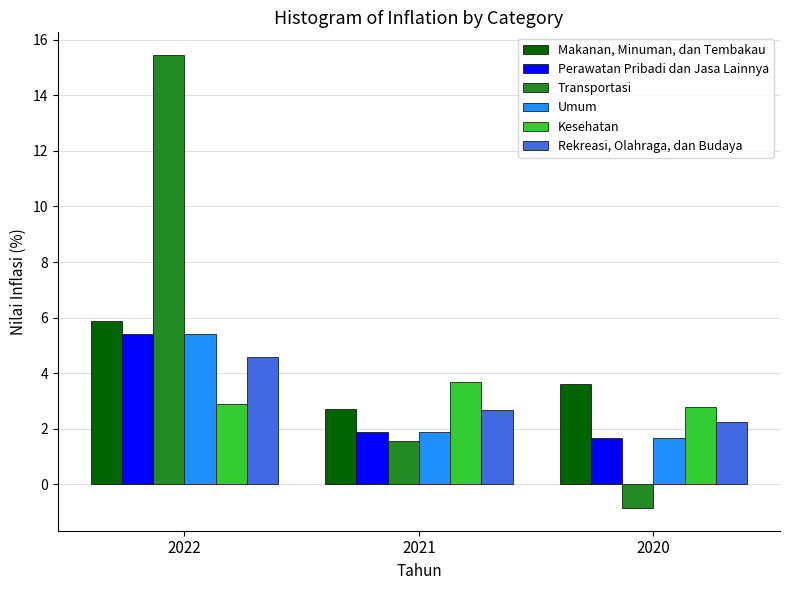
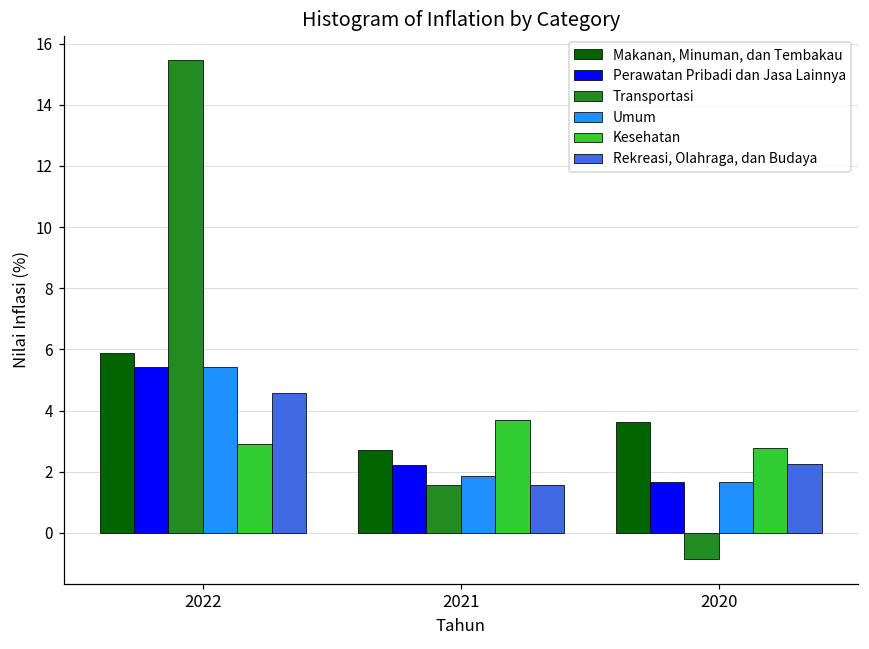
  {
    "Makanan, Minuman, dan Tembakau": {
      "2022": 5.9,
      "2021": 2.7,
      "2020": 3.6
    },
    "Perawatan Pribadi dan Jasa Lainnya": {
      "2022": 5.4,
-     "2021": 1.9,
+     "2021": 2.2,
      "2020": 1.7
    },
    "Transportasi": {
      "2022": 15.5,
      "2021": 1.6,
      "2020": -0.9
    },
    "Umum": {
      "2022": 5.4,
      "2021": 1.9,
      "2020": 1.7
    },
    "Kesehatan": {
      "2022": 2.9,
      "2021": 3.7,
      "2020": 2.8
    },
    "Rekreasi, Olahraga, dan Budaya": {
      "2022": 4.6,
-     "2021": 2.7,
+     "2021": 1.6,
      "2020": 2.3
    }
  }
